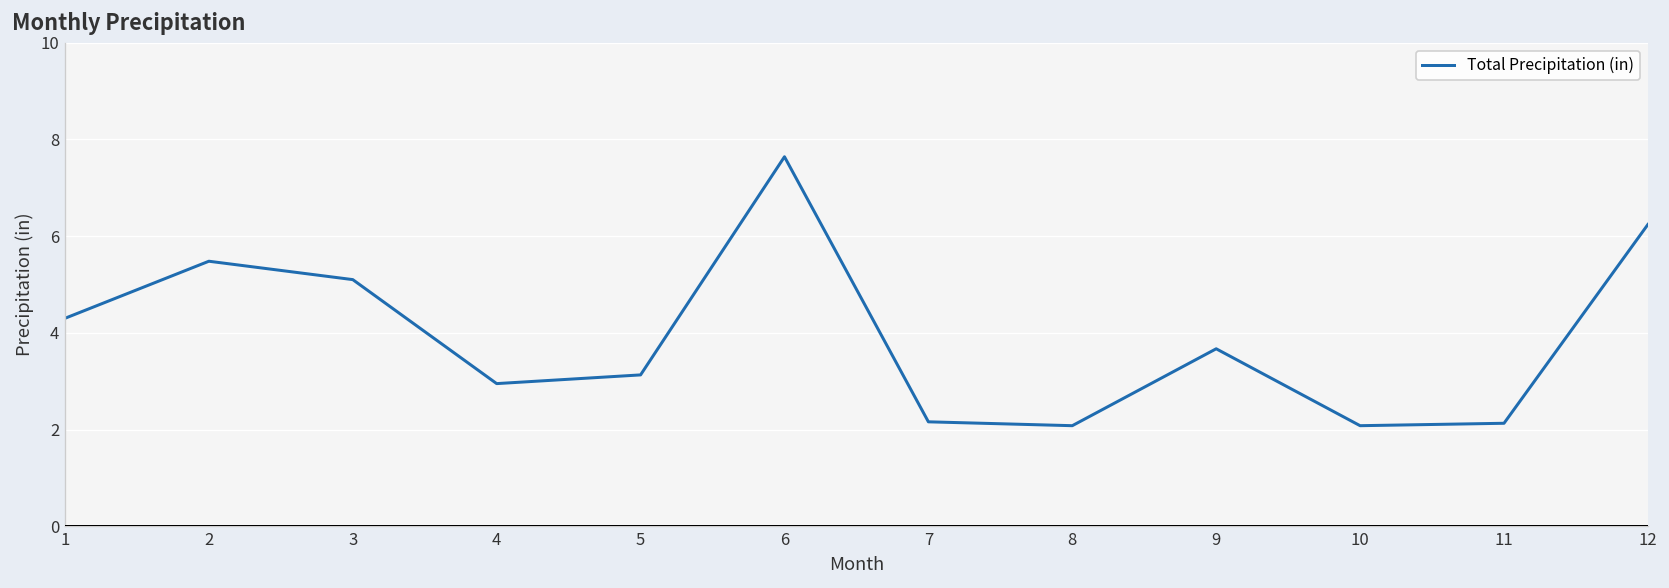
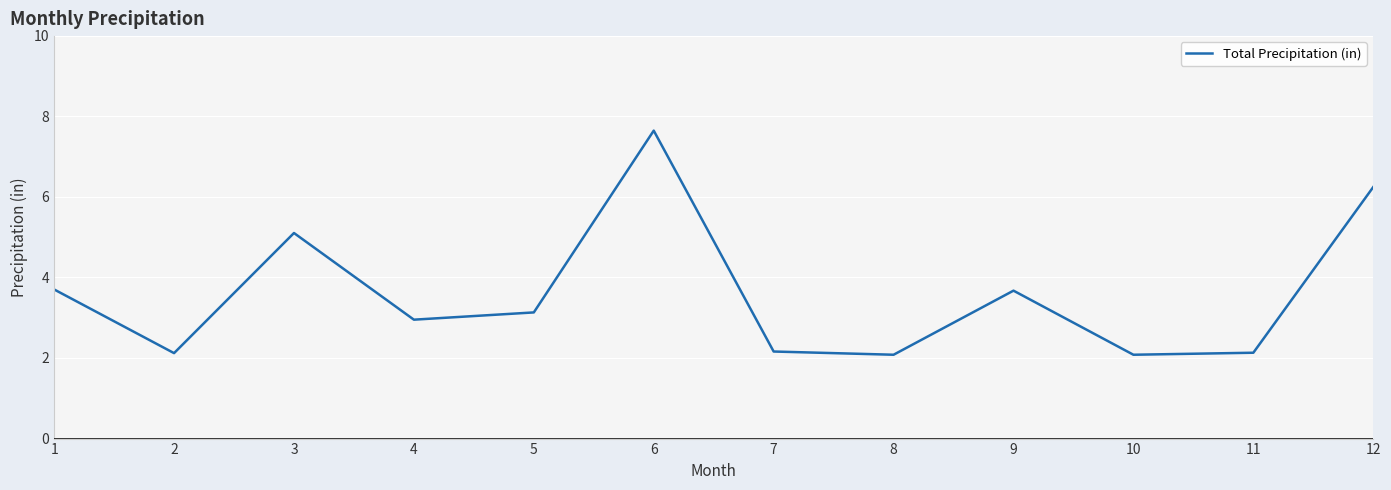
  {
-   "1": 4.3,
-   "2": 5.5,
+   "1": 3.7,
+   "2": 2.1,
    "3": 5.1,
    "4": 3.0,
    "5": 3.1,
    "6": 7.6,
    "7": 2.2,
    "8": 2.1,
    "9": 3.7,
    "10": 2.1,
    "11": 2.1,
    "12": 6.2
  }
